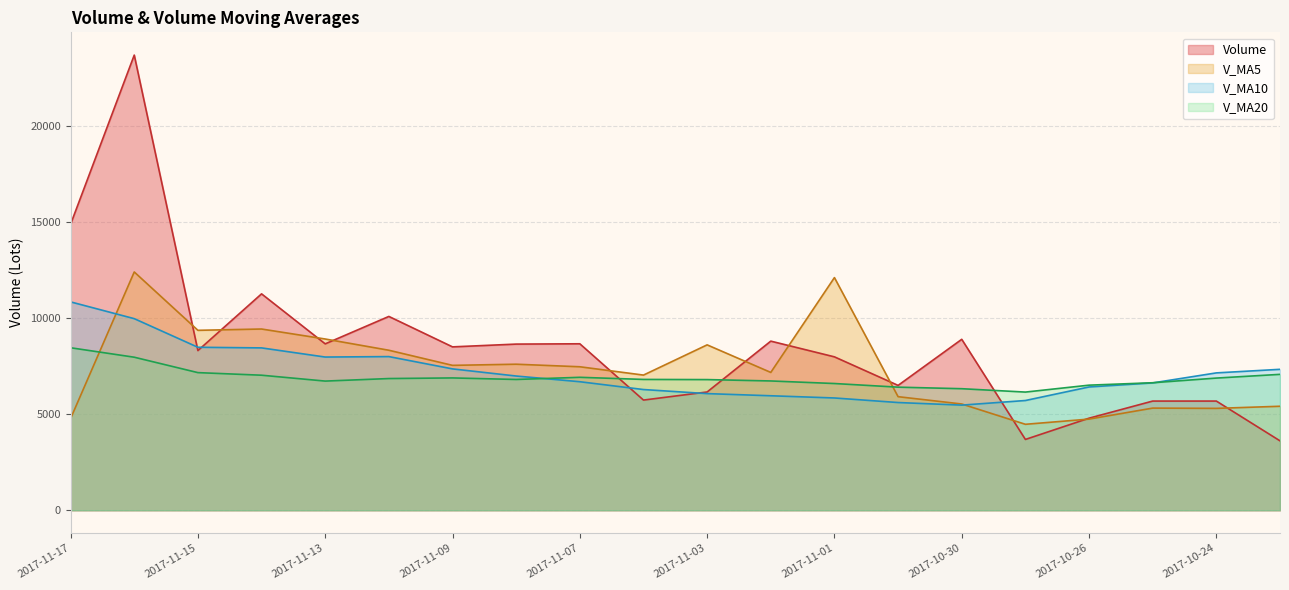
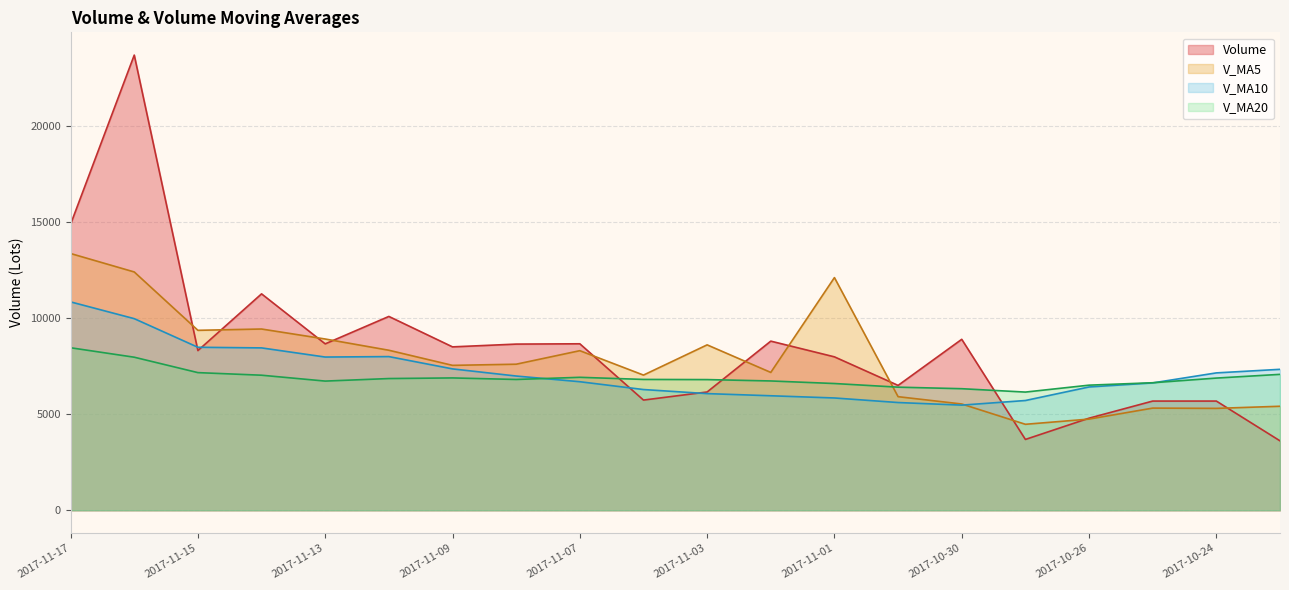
  {
    "Volume": {
      "2017-11-17": 14900,
      "2017-11-15": 8300,
      "2017-11-13": 8700,
      "2017-11-09": 8500,
      "2017-11-07": 8700,
      "2017-11-01": 8000,
      "2017-10-30": 8900,
      "2017-10-24": 5700
    },
    "V_MA5": {
-     "2017-11-17": 4800,
+     "2017-11-17": 13400,
      "2017-11-15": 9400,
      "2017-11-13": 8900,
      "2017-11-09": 7500,
-     "2017-11-07": 7500,
+     "2017-11-07": 8300,
      "2017-11-03": 8600,
      "2017-11-01": 12100,
      "2017-10-24": 5300
    }
  }
